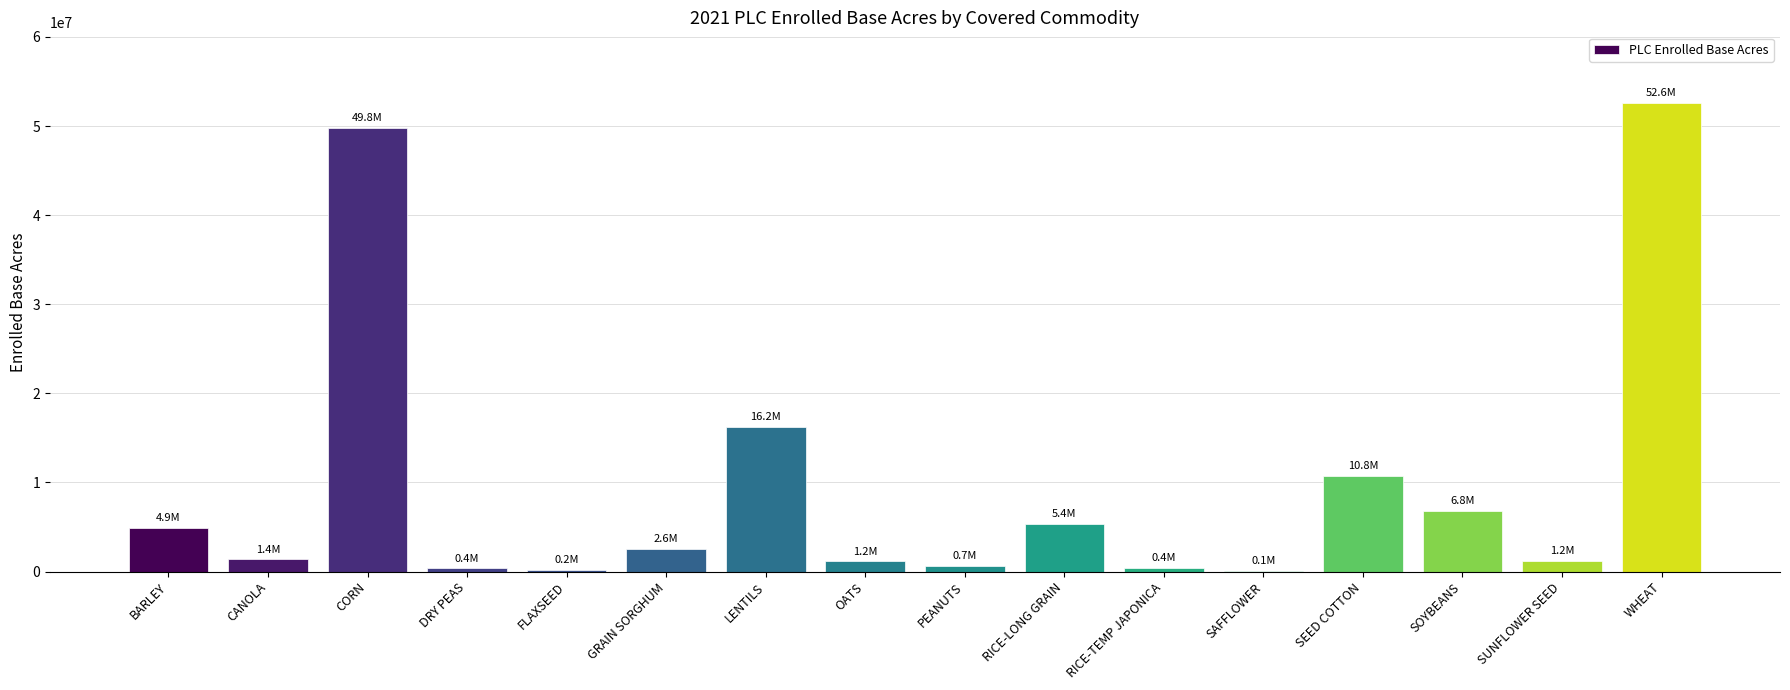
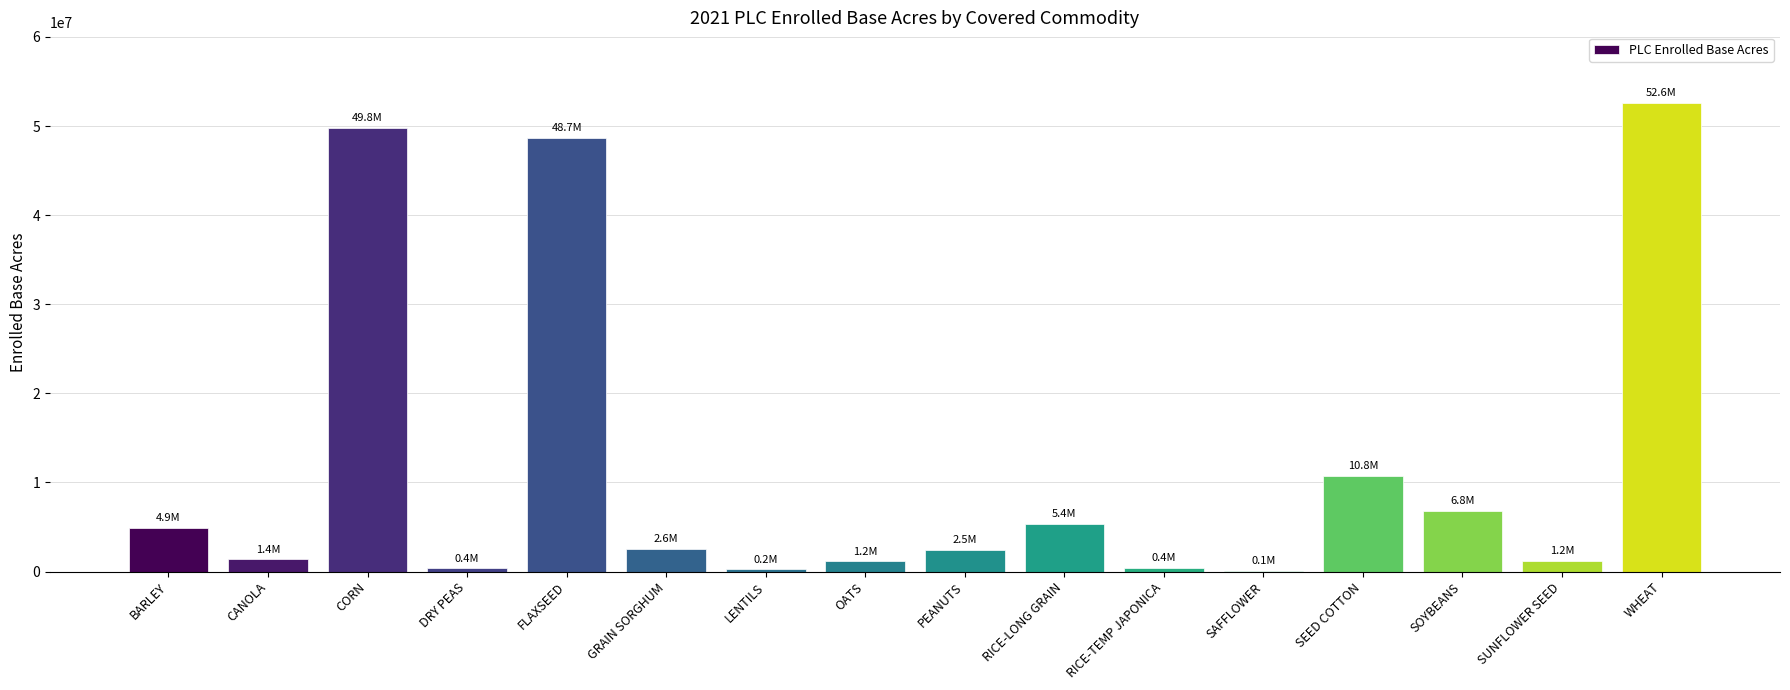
  {
    "BARLEY": "4.9M",
    "CANOLA": "1.4M",
    "CORN": "49.8M",
    "DRY PEAS": "0.4M",
-   "FLAXSEED": "0.2M",
+   "FLAXSEED": "48.7M",
    "GRAIN SORGHUM": "2.6M",
-   "LENTILS": "16.2M",
+   "LENTILS": "0.2M",
    "OATS": "1.2M",
-   "PEANUTS": "0.7M",
+   "PEANUTS": "2.5M",
    "RICE-LONG GRAIN": "5.4M",
    "RICE-TEMP JAPONICA": "0.4M",
    "SAFFLOWER": "0.1M",
    "SEED COTTON": "10.8M",
    "SOYBEANS": "6.8M",
    "SUNFLOWER SEED": "1.2M",
    "WHEAT": "52.6M"
  }
